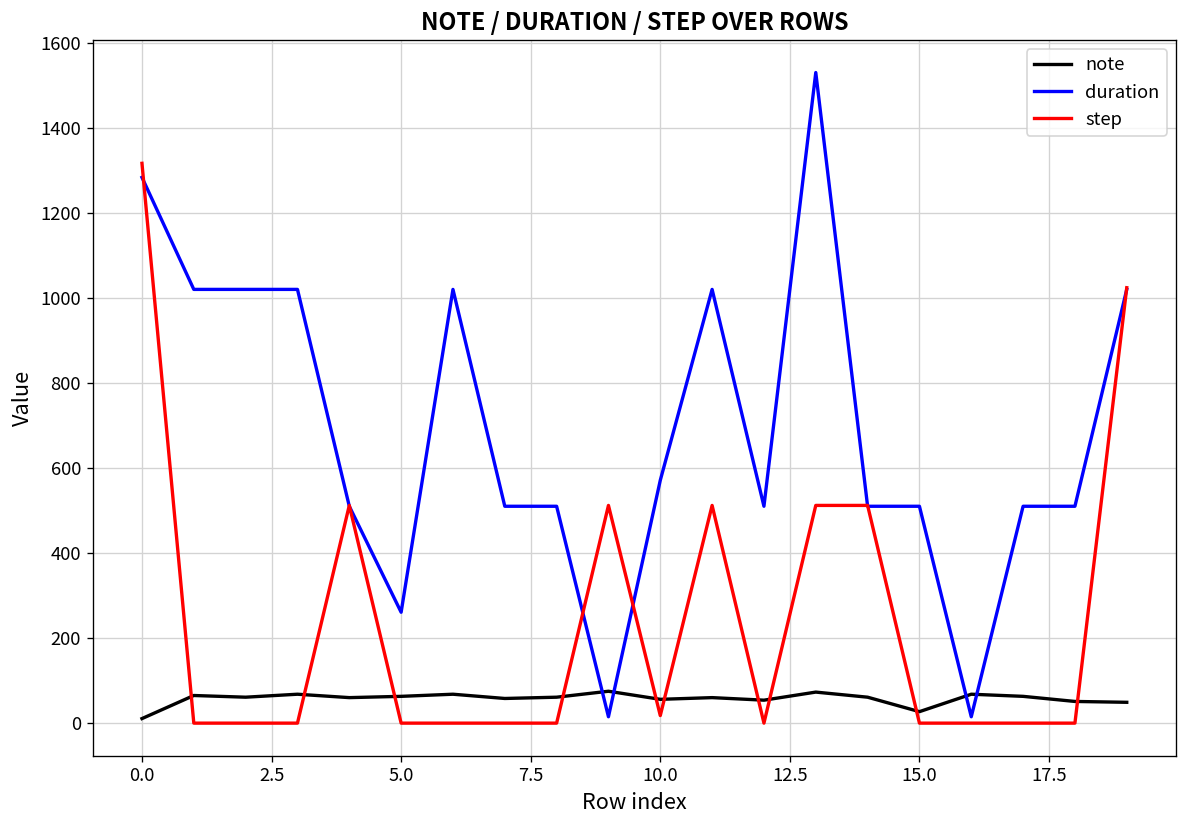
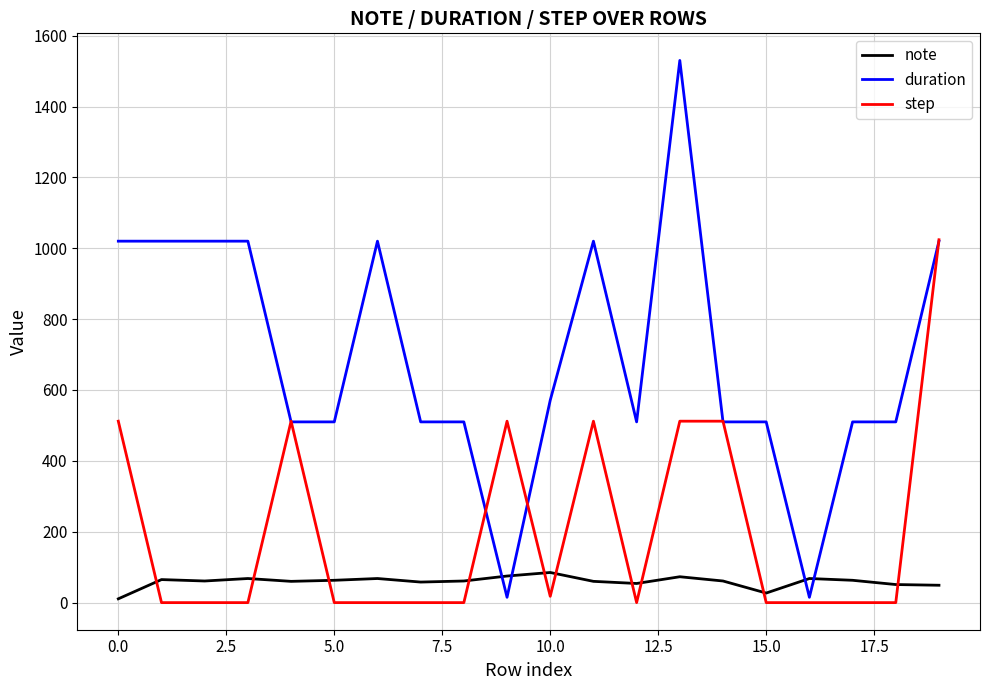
  {
    "note": {
      "0.0": 10,
      "5.0": 60,
-     "10.0": 60,
+     "10.0": 90,
      "15.0": 30
    },
    "duration": {
-     "0.0": 1280,
-     "5.0": 260,
+     "0.0": 1020,
+     "5.0": 510,
      "10.0": 570,
      "15.0": 510
    },
    "step": {
-     "0.0": 1320,
+     "0.0": 510,
      "5.0": 0,
      "10.0": 20,
      "15.0": 0
    }
  }
